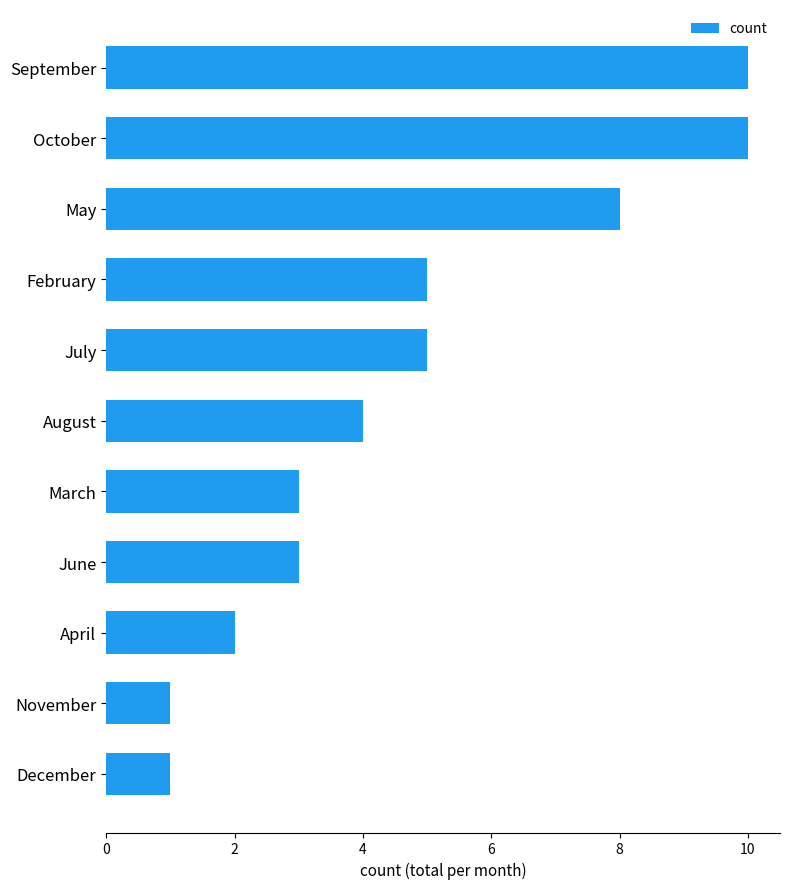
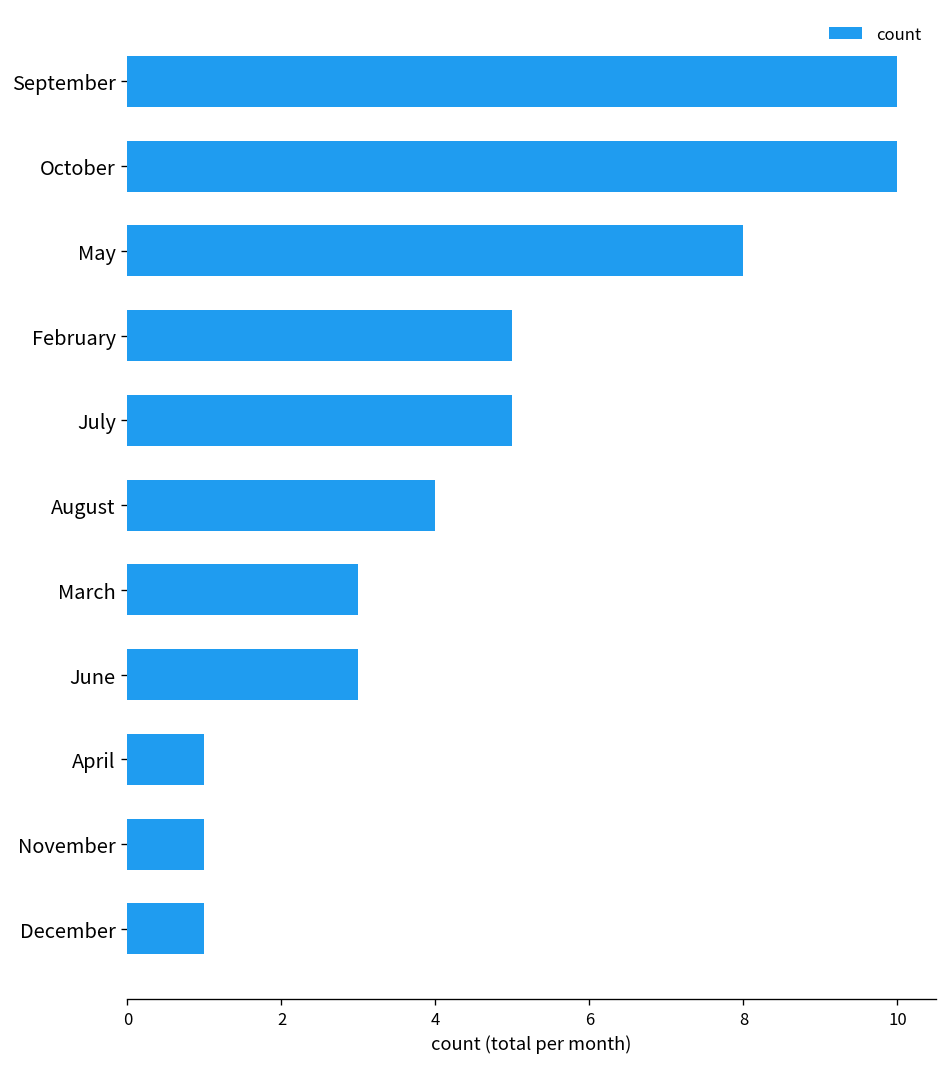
  {
    "September": 10,
    "October": 10,
    "May": 8,
    "February": 5,
    "July": 5,
    "August": 4,
    "March": 3,
    "June": 3,
-   "April": 2,
+   "April": 1,
    "November": 1,
    "December": 1
  }
